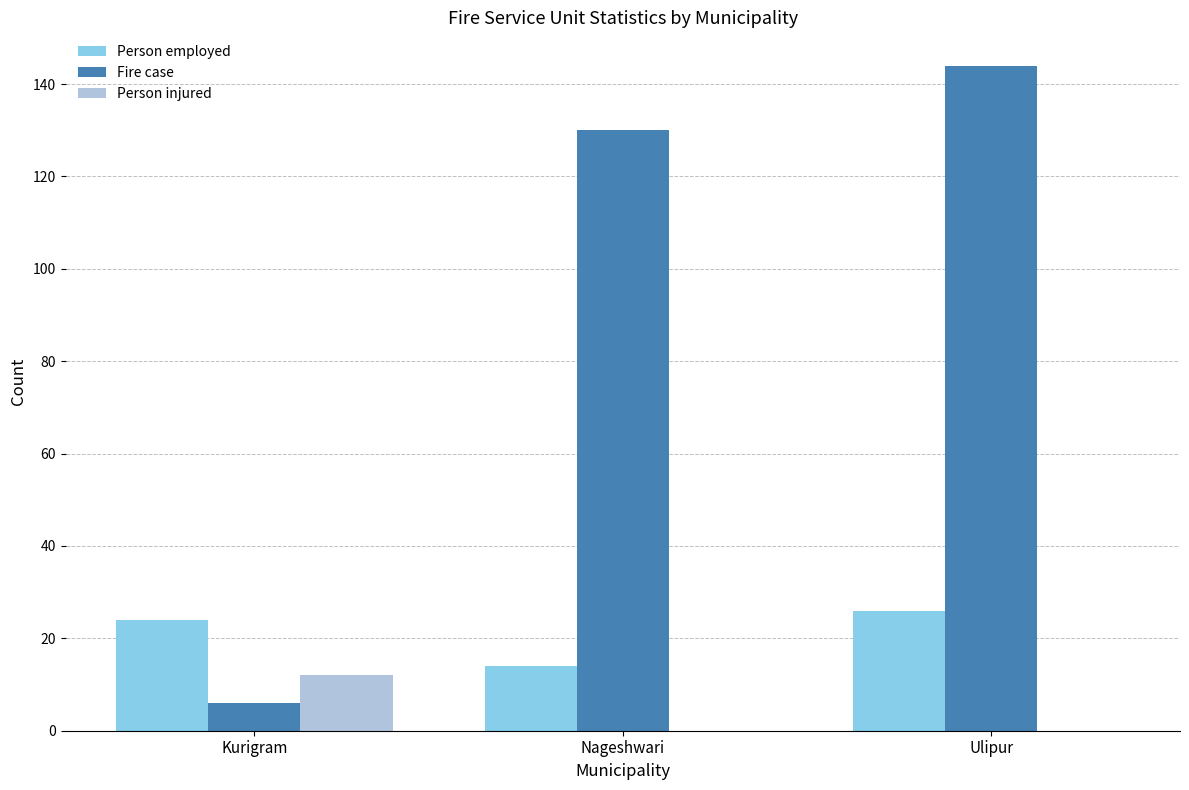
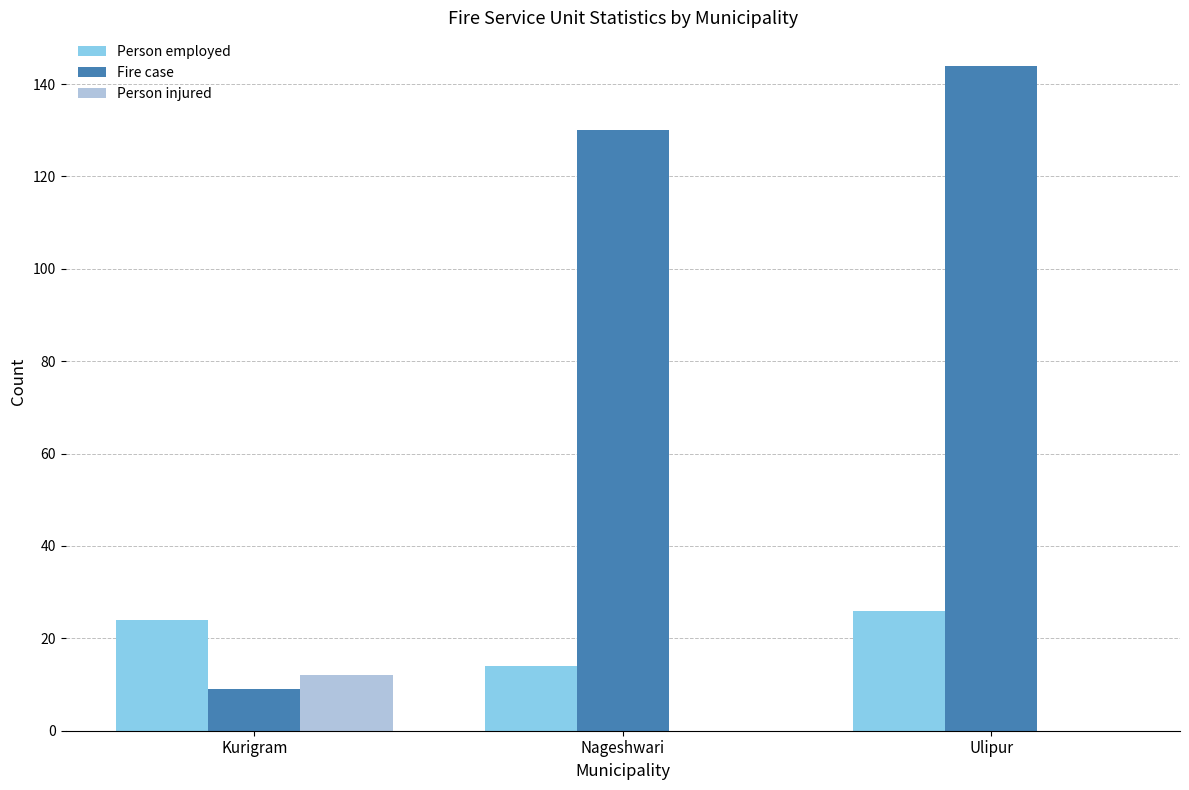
  {
    "Fire case": {
-     "Kurigram": 6,
+     "Kurigram": 9,
      "Nageshwari": 130,
      "Ulipur": 144
    }
  }
